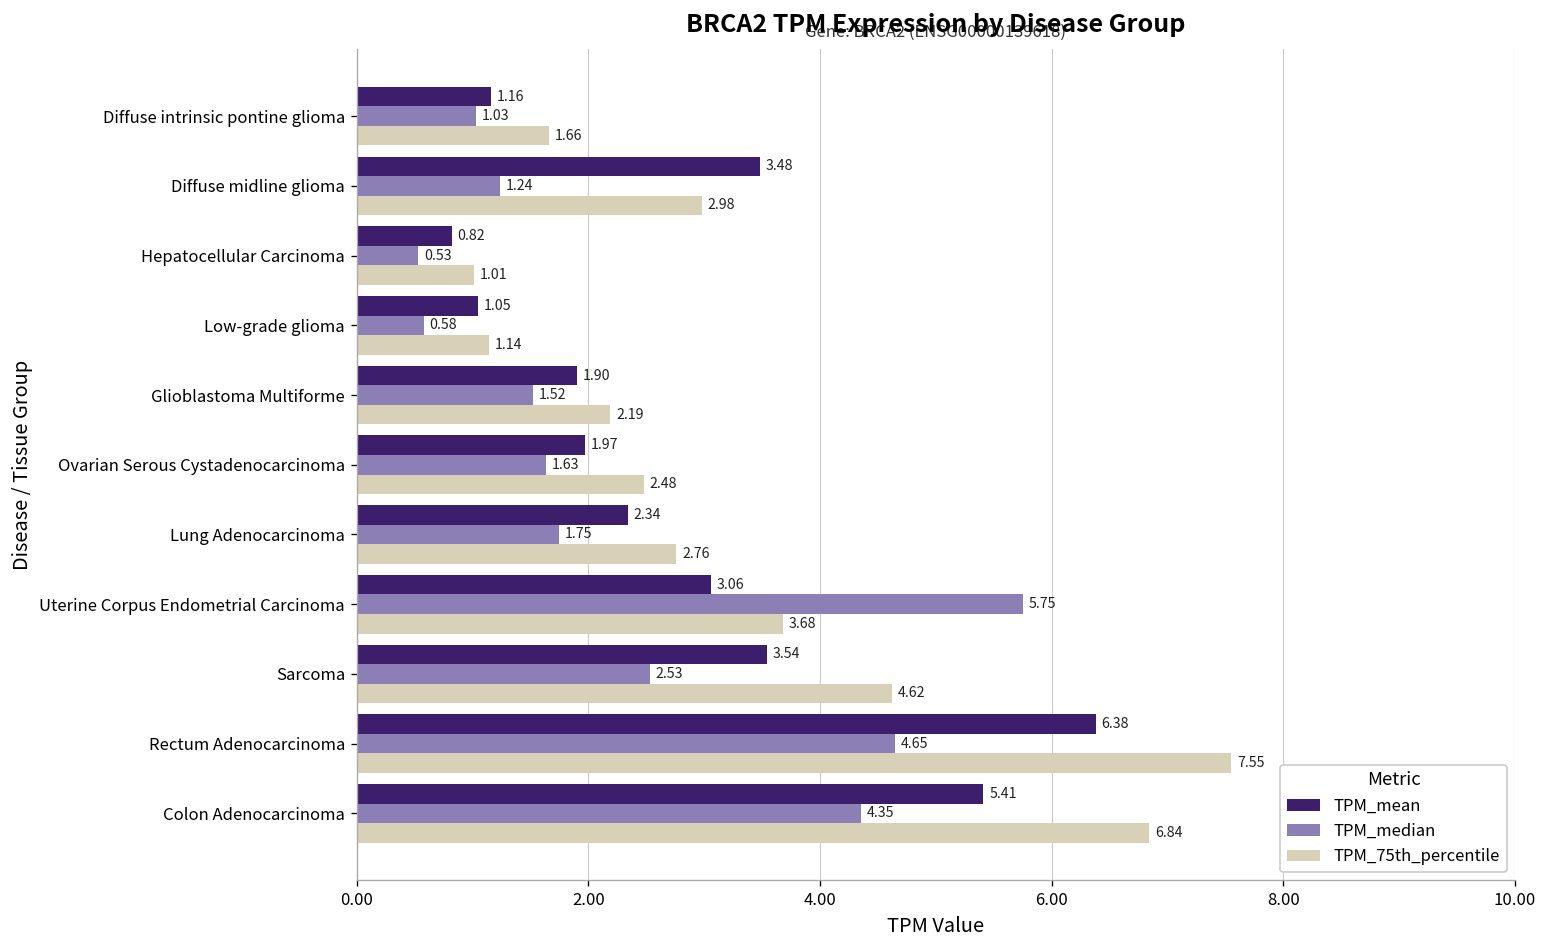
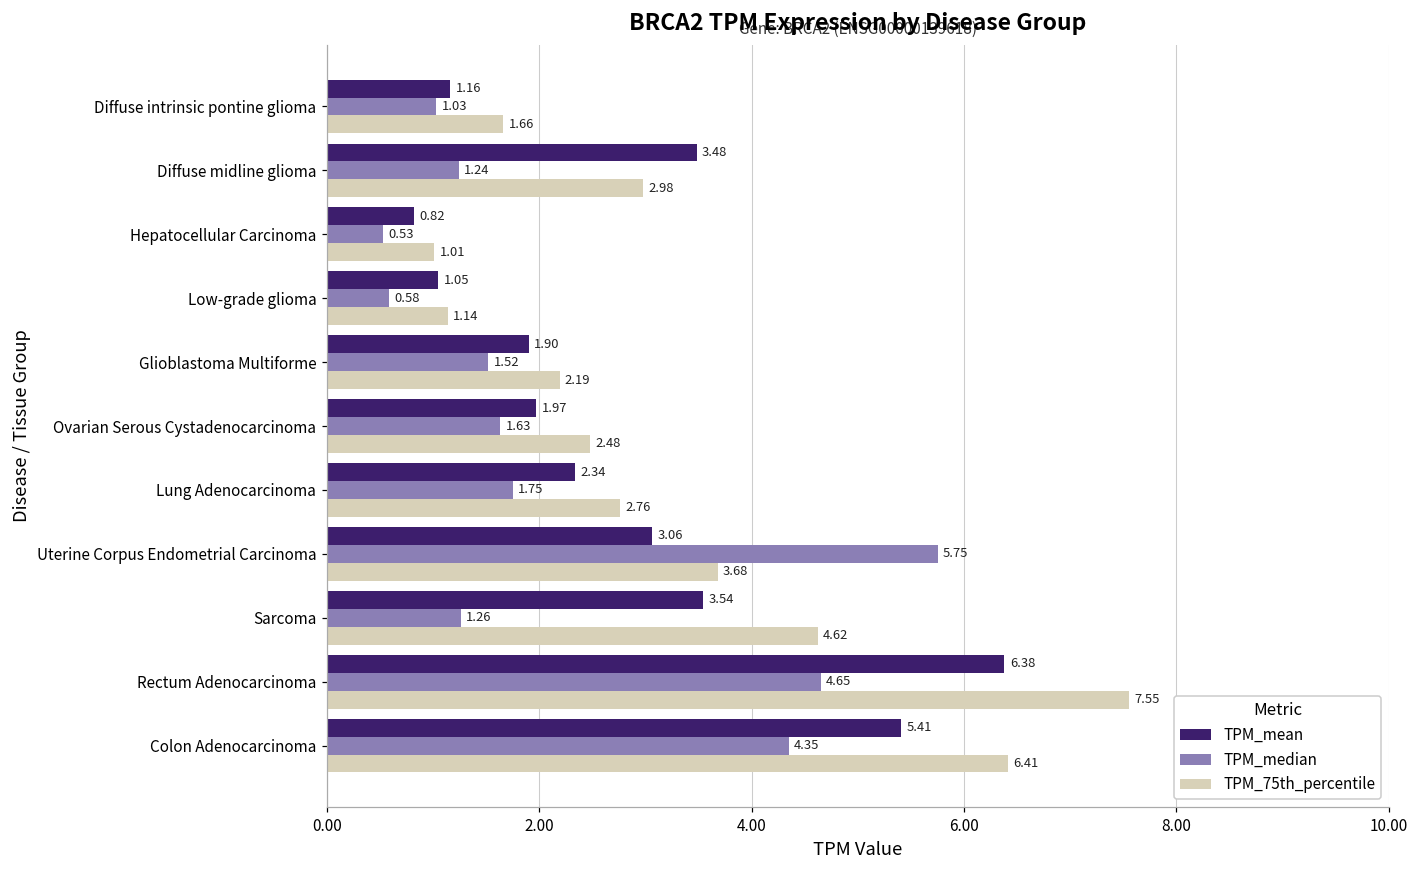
  {
    "TPM_mean": {
      "Diffuse intrinsic pontine glioma": 1.16,
      "Diffuse midline glioma": 3.48,
      "Hepatocellular Carcinoma": 0.82,
      "Low-grade glioma": 1.05,
      "Glioblastoma Multiforme": 1.90,
      "Ovarian Serous Cystadenocarcinoma": 1.97,
      "Lung Adenocarcinoma": 2.34,
      "Uterine Corpus Endometrial Carcinoma": 3.06,
      "Sarcoma": 3.54,
      "Rectum Adenocarcinoma": 6.38,
      "Colon Adenocarcinoma": 5.41
    },
    "TPM_median": {
      "Diffuse intrinsic pontine glioma": 1.03,
      "Diffuse midline glioma": 1.24,
      "Hepatocellular Carcinoma": 0.53,
      "Low-grade glioma": 0.58,
      "Glioblastoma Multiforme": 1.52,
      "Ovarian Serous Cystadenocarcinoma": 1.63,
      "Lung Adenocarcinoma": 1.75,
      "Uterine Corpus Endometrial Carcinoma": 5.75,
-     "Sarcoma": 2.53,
+     "Sarcoma": 1.26,
      "Rectum Adenocarcinoma": 4.65,
      "Colon Adenocarcinoma": 4.35
    },
    "TPM_75th_percentile": {
      "Diffuse intrinsic pontine glioma": 1.66,
      "Diffuse midline glioma": 2.98,
      "Hepatocellular Carcinoma": 1.01,
      "Low-grade glioma": 1.14,
      "Glioblastoma Multiforme": 2.19,
      "Ovarian Serous Cystadenocarcinoma": 2.48,
      "Lung Adenocarcinoma": 2.76,
      "Uterine Corpus Endometrial Carcinoma": 3.68,
      "Sarcoma": 4.62,
      "Rectum Adenocarcinoma": 7.55,
-     "Colon Adenocarcinoma": 6.84
+     "Colon Adenocarcinoma": 6.41
    }
  }
